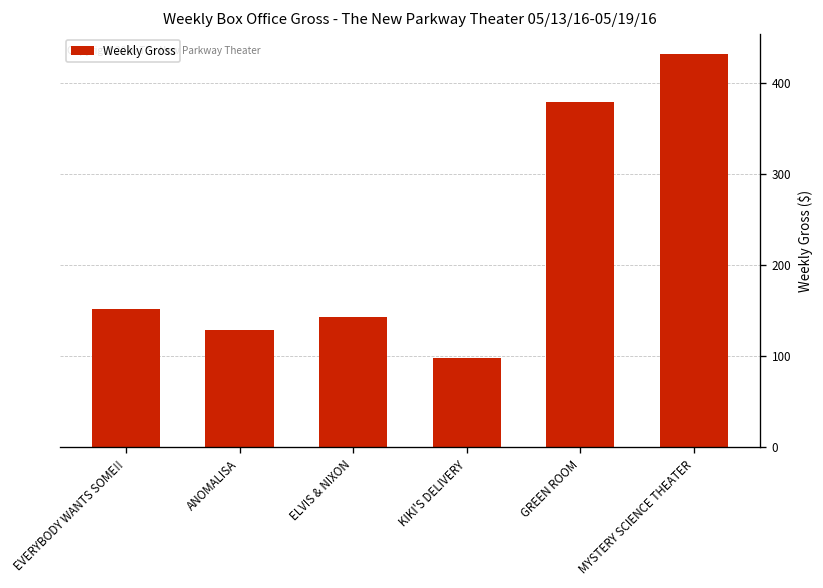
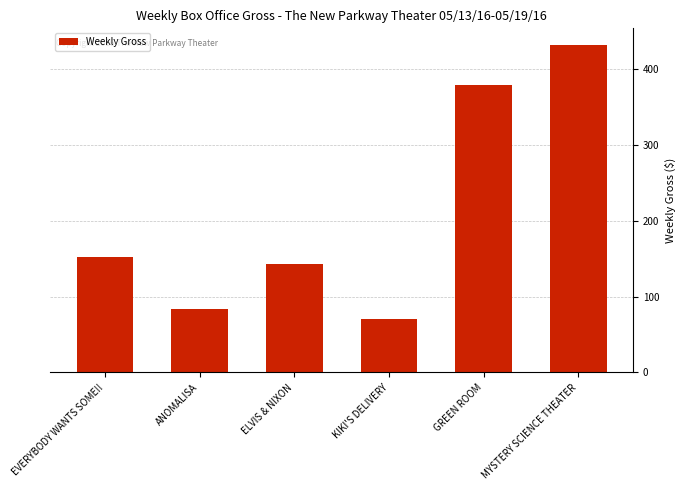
  {
    "EVERYBODY WANTS SOME!!": 150,
-   "ANOMALISA": 130,
+   "ANOMALISA": 80,
    "ELVIS & NIXON": 140,
-   "KIKI'S DELIVERY": 100,
+   "KIKI'S DELIVERY": 70,
    "GREEN ROOM": 380,
    "MYSTERY SCIENCE THEATER": 430
  }
